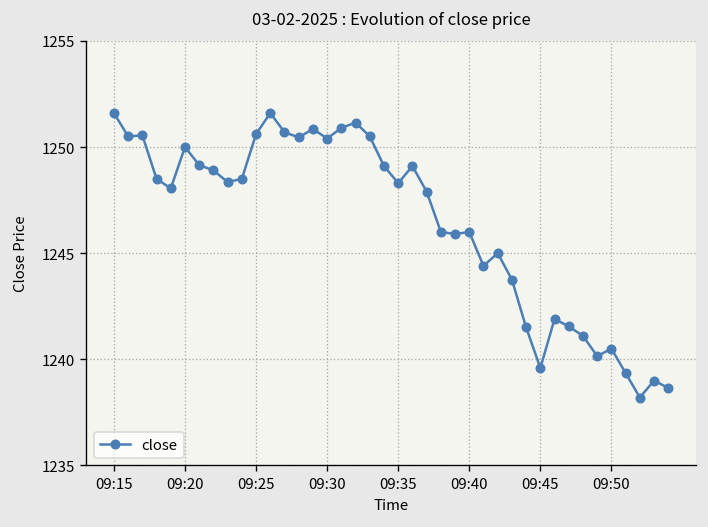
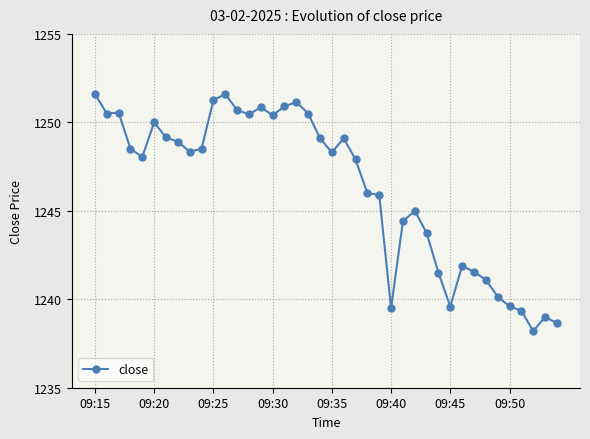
  {
    "09:15": 1251.6,
    "09:20": 1250.0,
-   "09:25": 1250.6,
+   "09:25": 1251.3,
    "09:30": 1250.4,
    "09:35": 1248.3,
-   "09:40": 1246.0,
+   "09:40": 1239.5,
    "09:45": 1239.6,
-   "09:50": 1240.5
+   "09:50": 1239.6
  }
